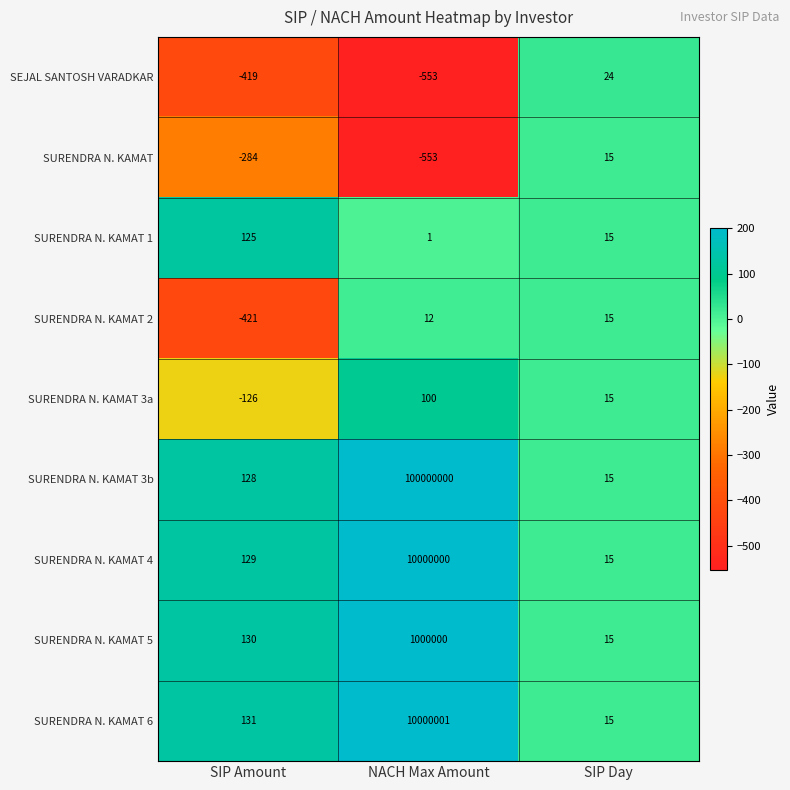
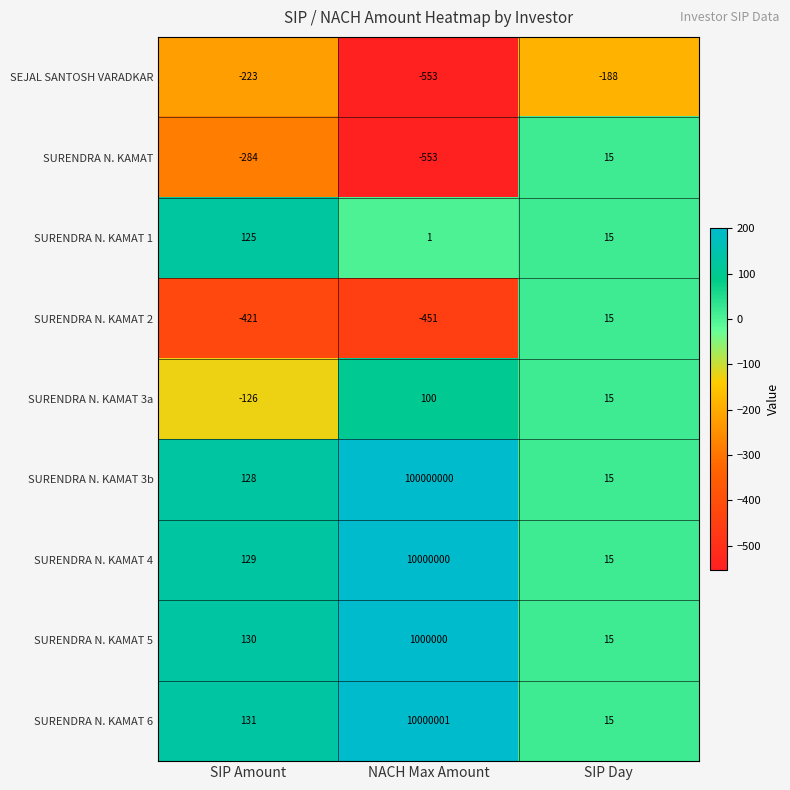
  {
    "SEJAL SANTOSH VARADKAR": {
-     "SIP Amount": -419,
+     "SIP Amount": -223,
      "NACH Max Amount": -553,
-     "SIP Day": 24
+     "SIP Day": -188
    },
    "SURENDRA N. KAMAT": {
      "SIP Amount": -284,
      "NACH Max Amount": -553,
      "SIP Day": 15
    },
    "SURENDRA N. KAMAT 1": {
      "SIP Amount": 125,
      "NACH Max Amount": 1,
      "SIP Day": 15
    },
    "SURENDRA N. KAMAT 2": {
      "SIP Amount": -421,
-     "NACH Max Amount": 12,
+     "NACH Max Amount": -451,
      "SIP Day": 15
    },
    "SURENDRA N. KAMAT 3a": {
      "SIP Amount": -126,
      "NACH Max Amount": 100,
      "SIP Day": 15
    },
    "SURENDRA N. KAMAT 3b": {
      "SIP Amount": 128,
      "NACH Max Amount": 100000000,
      "SIP Day": 15
    },
    "SURENDRA N. KAMAT 4": {
      "SIP Amount": 129,
      "NACH Max Amount": 10000000,
      "SIP Day": 15
    },
    "SURENDRA N. KAMAT 5": {
      "SIP Amount": 130,
      "NACH Max Amount": 1000000,
      "SIP Day": 15
    },
    "SURENDRA N. KAMAT 6": {
      "SIP Amount": 131,
      "NACH Max Amount": 10000001,
      "SIP Day": 15
    }
  }
